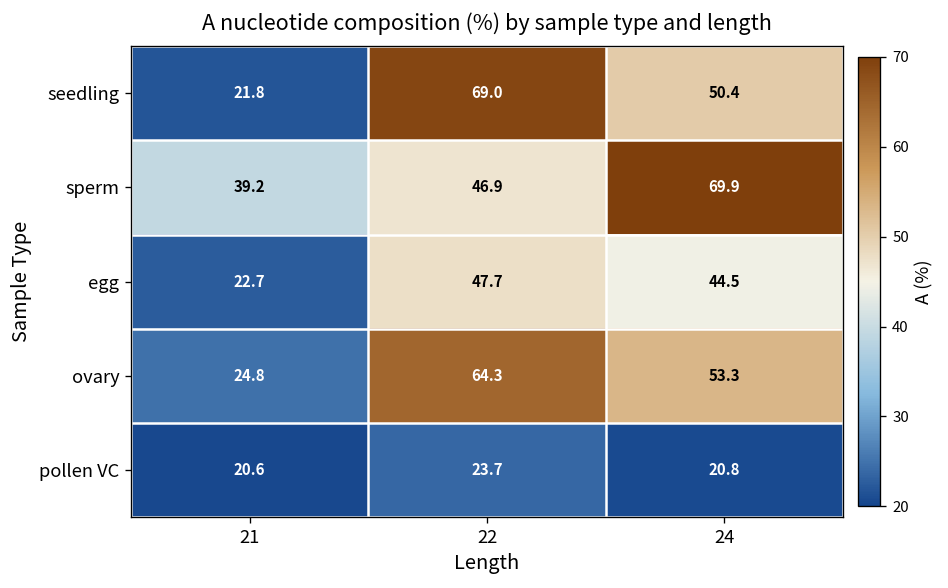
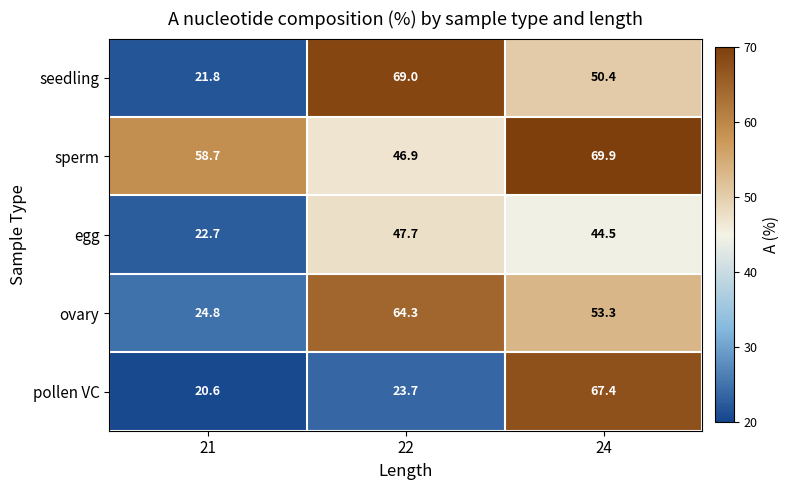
  {
    "seedling": {
      "21": 21.8,
      "22": 69.0,
      "24": 50.4
    },
    "sperm": {
-     "21": 39.2,
+     "21": 58.7,
      "22": 46.9,
      "24": 69.9
    },
    "egg": {
      "21": 22.7,
      "22": 47.7,
      "24": 44.5
    },
    "ovary": {
      "21": 24.8,
      "22": 64.3,
      "24": 53.3
    },
    "pollen VC": {
      "21": 20.6,
      "22": 23.7,
-     "24": 20.8
+     "24": 67.4
    }
  }
